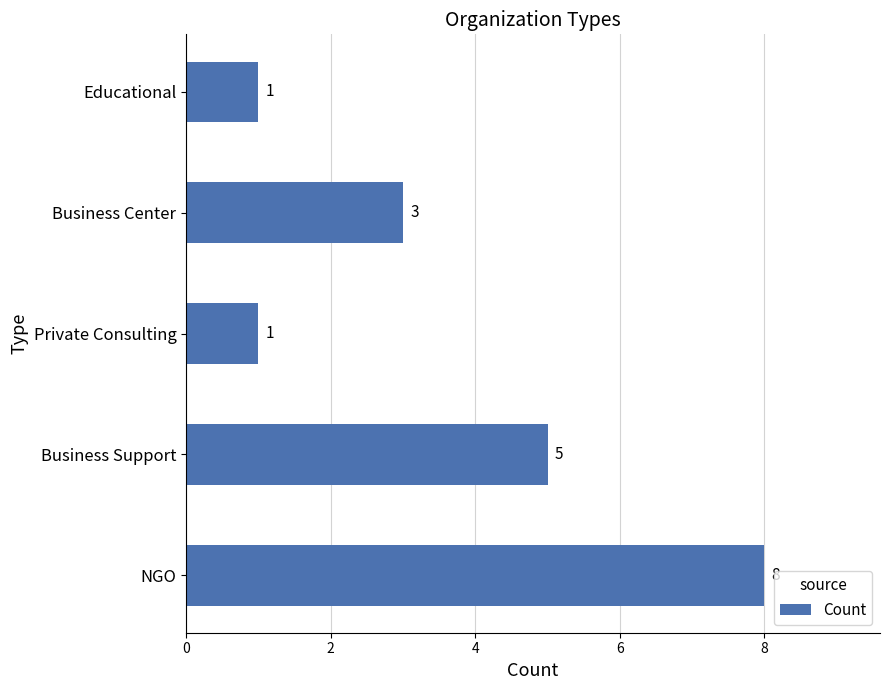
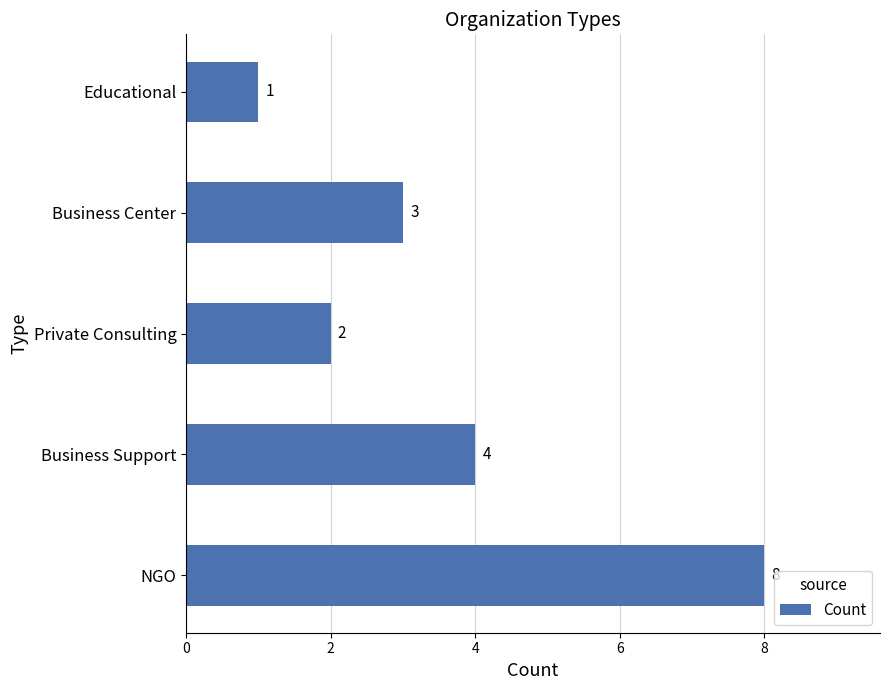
  {
    "Educational": 1,
    "Business Center": 3,
-   "Private Consulting": 1,
-   "Business Support": 5
+   "Private Consulting": 2,
+   "Business Support": 4
  }
